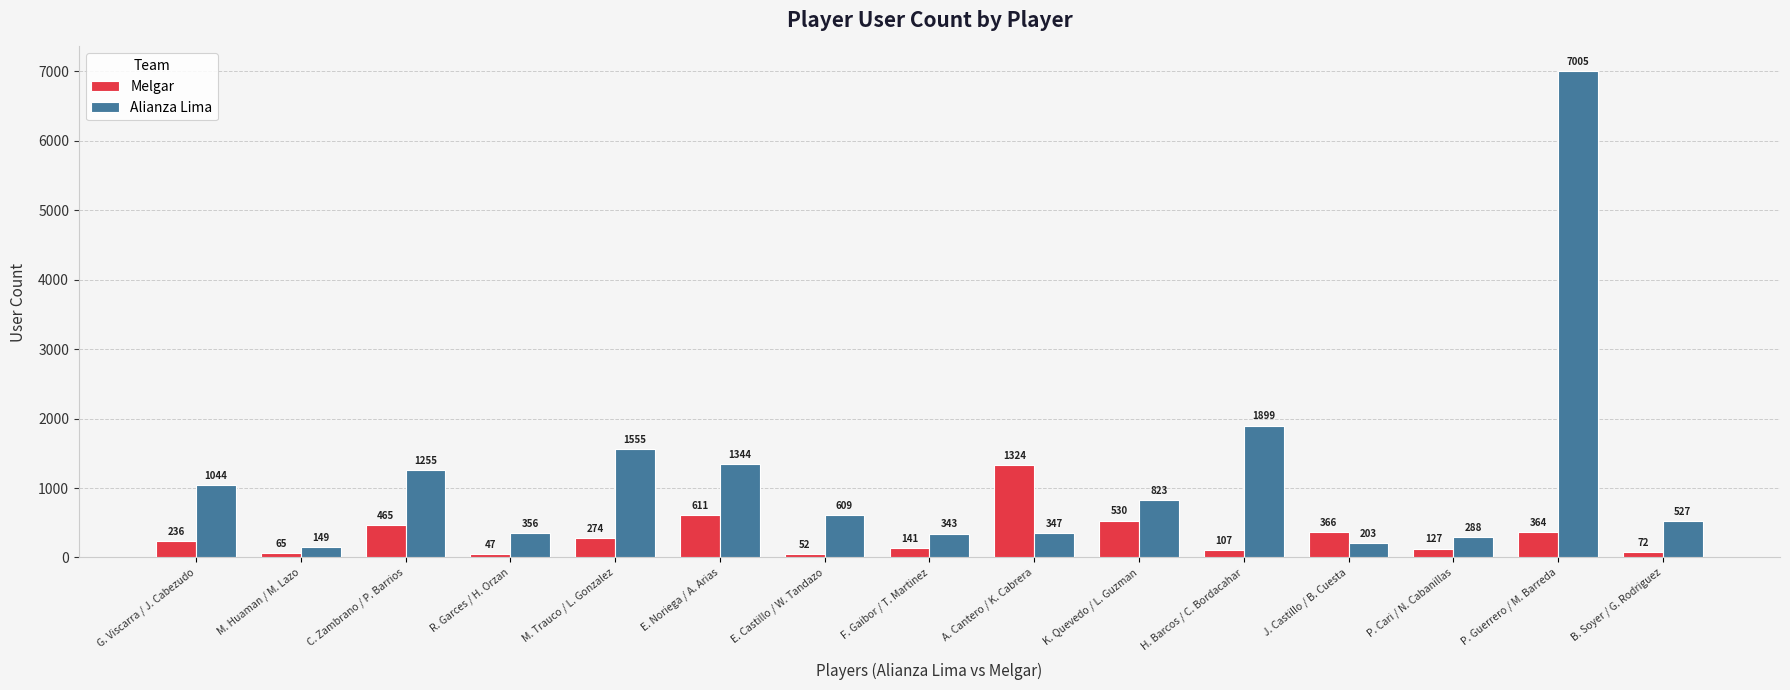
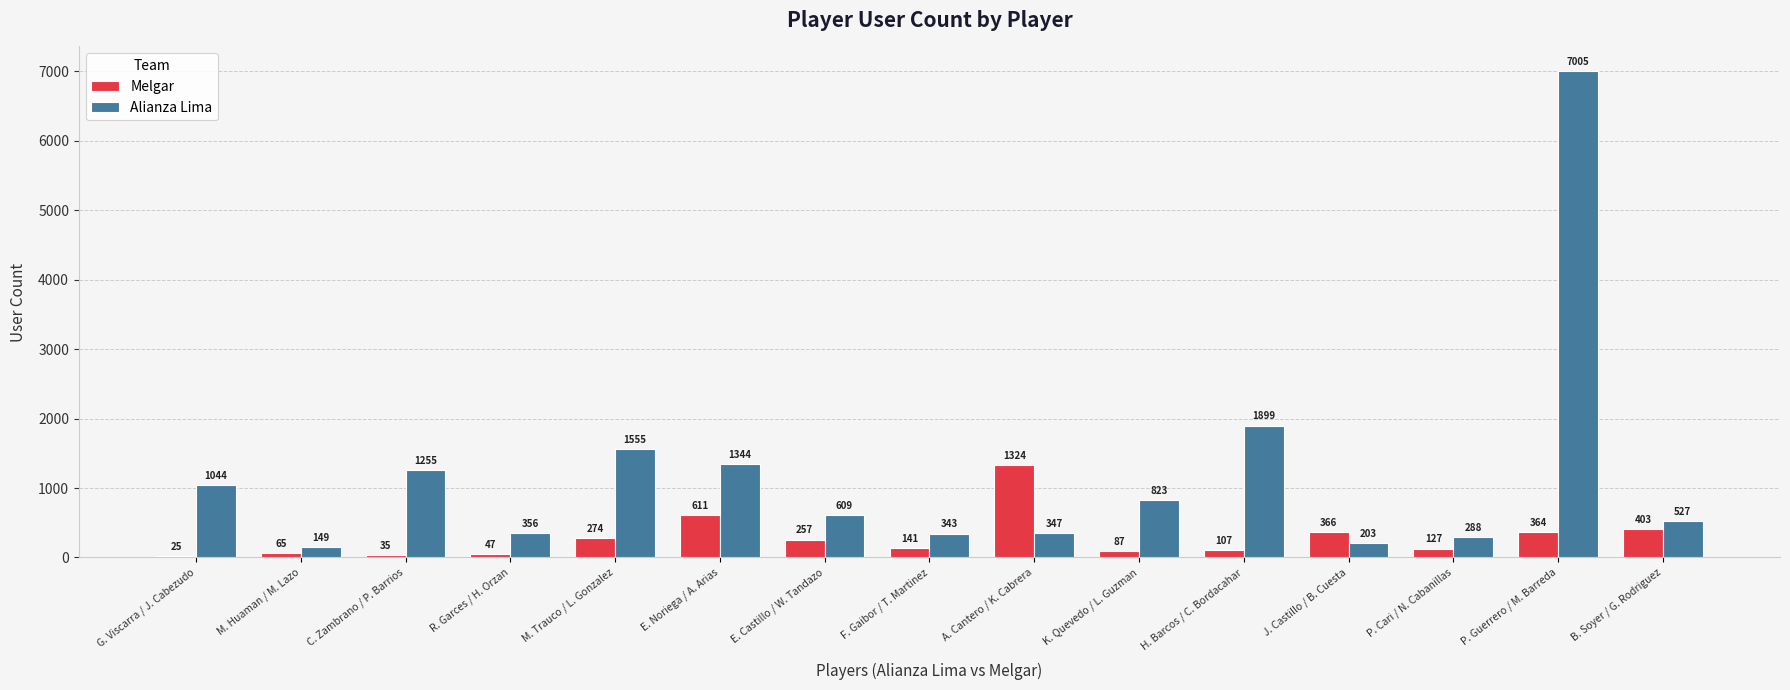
  {
    "Melgar": {
-     "G. Viscarra / J. Cabezudo": 236,
+     "G. Viscarra / J. Cabezudo": 25,
      "M. Huaman / M. Lazo": 65,
-     "C. Zambrano / P. Barrios": 465,
+     "C. Zambrano / P. Barrios": 35,
      "R. Garces / H. Orzan": 47,
      "M. Trauco / L. Gonzalez": 274,
      "E. Noriega / A. Arias": 611,
-     "E. Castillo / W. Tandazo": 52,
+     "E. Castillo / W. Tandazo": 257,
      "F. Gaibor / T. Martinez": 141,
      "A. Cantero / K. Cabrera": 1324,
-     "K. Quevedo / L. Guzman": 530,
+     "K. Quevedo / L. Guzman": 87,
      "H. Barcos / C. Bordacahar": 107,
      "J. Castillo / B. Cuesta": 366,
      "P. Cari / N. Cabanillas": 127,
      "P. Guerrero / M. Barreda": 364,
-     "B. Soyer / G. Rodriguez": 72
+     "B. Soyer / G. Rodriguez": 403
    },
    "Alianza Lima": {
      "G. Viscarra / J. Cabezudo": 1044,
      "M. Huaman / M. Lazo": 149,
      "C. Zambrano / P. Barrios": 1255,
      "R. Garces / H. Orzan": 356,
      "M. Trauco / L. Gonzalez": 1555,
      "E. Noriega / A. Arias": 1344,
      "E. Castillo / W. Tandazo": 609,
      "F. Gaibor / T. Martinez": 343,
      "A. Cantero / K. Cabrera": 347,
      "K. Quevedo / L. Guzman": 823,
      "H. Barcos / C. Bordacahar": 1899,
      "J. Castillo / B. Cuesta": 203,
      "P. Cari / N. Cabanillas": 288,
      "P. Guerrero / M. Barreda": 7005,
      "B. Soyer / G. Rodriguez": 527
    }
  }
